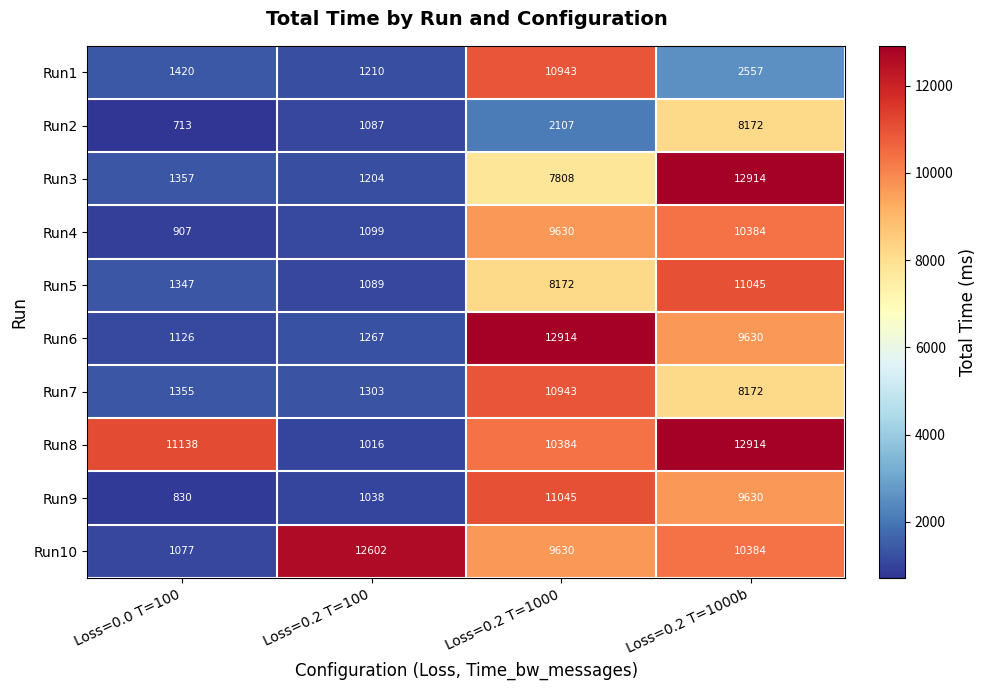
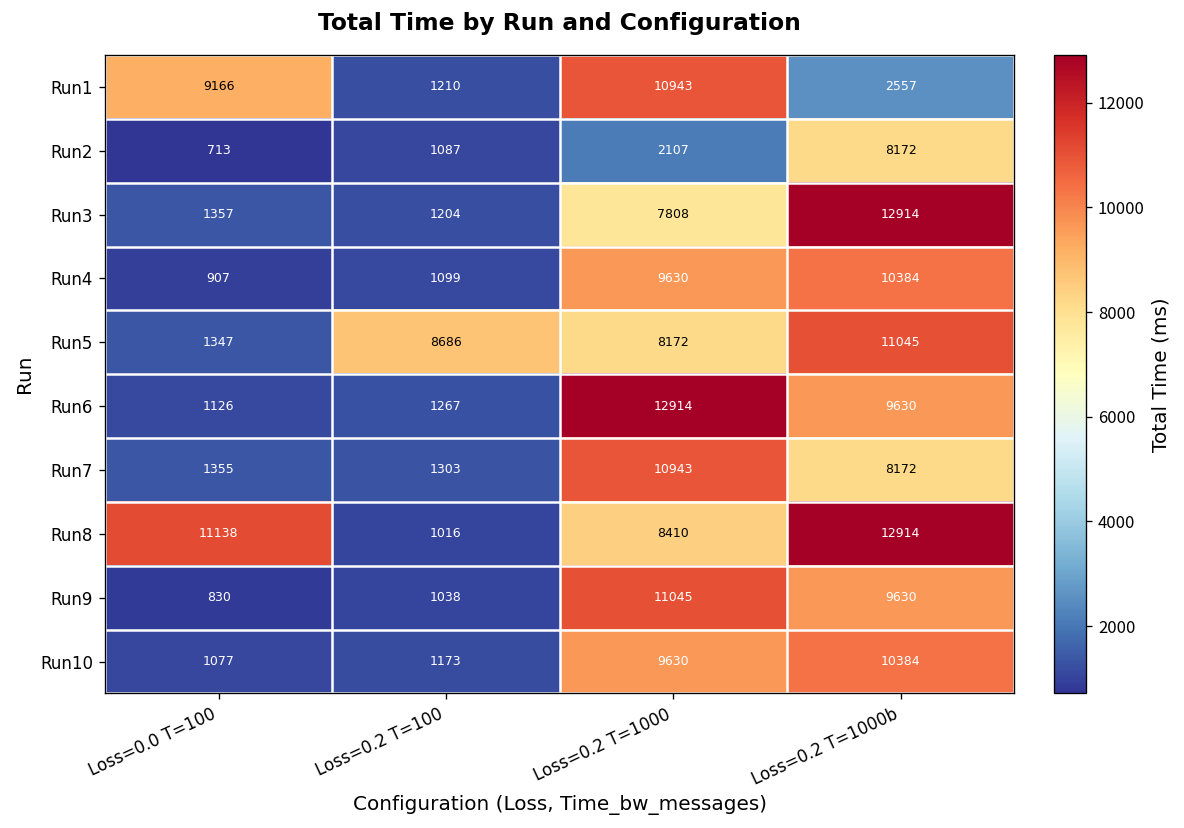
  {
    "Run1": {
-     "Loss=0.0 T=100": 1420,
+     "Loss=0.0 T=100": 9166,
      "Loss=0.2 T=100": 1210,
      "Loss=0.2 T=1000": 10943,
      "Loss=0.2 T=1000b": 2557
    },
    "Run2": {
      "Loss=0.0 T=100": 713,
      "Loss=0.2 T=100": 1087,
      "Loss=0.2 T=1000": 2107,
      "Loss=0.2 T=1000b": 8172
    },
    "Run3": {
      "Loss=0.0 T=100": 1357,
      "Loss=0.2 T=100": 1204,
      "Loss=0.2 T=1000": 7808,
      "Loss=0.2 T=1000b": 12914
    },
    "Run4": {
      "Loss=0.0 T=100": 907,
      "Loss=0.2 T=100": 1099,
      "Loss=0.2 T=1000": 9630,
      "Loss=0.2 T=1000b": 10384
    },
    "Run5": {
      "Loss=0.0 T=100": 1347,
-     "Loss=0.2 T=100": 1089,
+     "Loss=0.2 T=100": 8686,
      "Loss=0.2 T=1000": 8172,
      "Loss=0.2 T=1000b": 11045
    },
    "Run6": {
      "Loss=0.0 T=100": 1126,
      "Loss=0.2 T=100": 1267,
      "Loss=0.2 T=1000": 12914,
      "Loss=0.2 T=1000b": 9630
    },
    "Run7": {
      "Loss=0.0 T=100": 1355,
      "Loss=0.2 T=100": 1303,
      "Loss=0.2 T=1000": 10943,
      "Loss=0.2 T=1000b": 8172
    },
    "Run8": {
      "Loss=0.0 T=100": 11138,
      "Loss=0.2 T=100": 1016,
-     "Loss=0.2 T=1000": 10384,
+     "Loss=0.2 T=1000": 8410,
      "Loss=0.2 T=1000b": 12914
    },
    "Run9": {
      "Loss=0.0 T=100": 830,
      "Loss=0.2 T=100": 1038,
      "Loss=0.2 T=1000": 11045,
      "Loss=0.2 T=1000b": 9630
    },
    "Run10": {
      "Loss=0.0 T=100": 1077,
-     "Loss=0.2 T=100": 12602,
+     "Loss=0.2 T=100": 1173,
      "Loss=0.2 T=1000": 9630,
      "Loss=0.2 T=1000b": 10384
    }
  }
